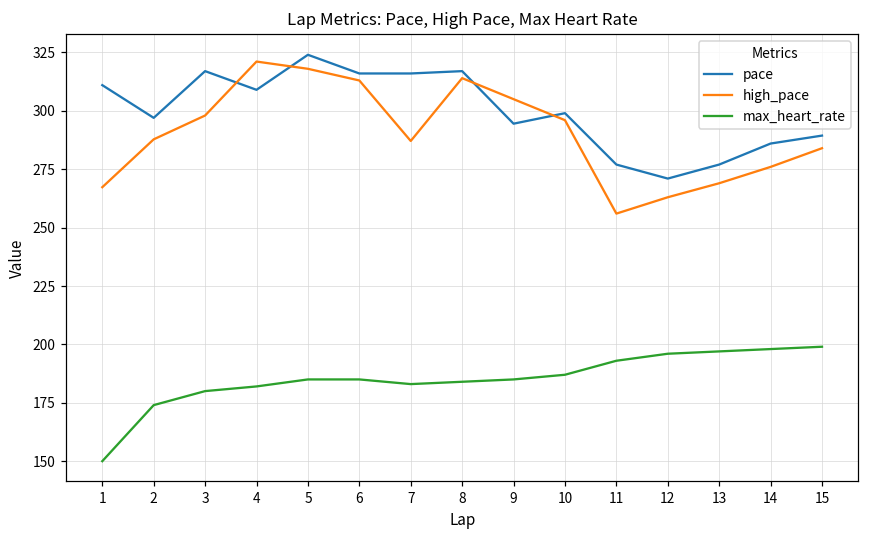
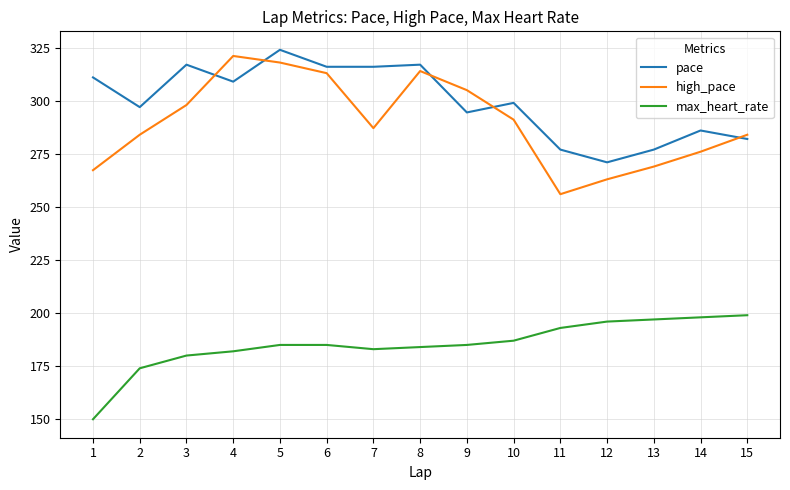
  {
    "pace": {
      "1": 311,
      "2": 297,
      "3": 317,
      "4": 309,
      "5": 324,
      "6": 316,
      "7": 316,
      "8": 317,
      "9": 295,
      "10": 299,
      "11": 277,
      "12": 271,
      "13": 277,
      "14": 286,
-     "15": 289
+     "15": 282
    },
    "high_pace": {
      "1": 267,
-     "2": 288,
+     "2": 284,
      "3": 298,
      "4": 321,
      "5": 318,
      "6": 313,
      "7": 287,
      "8": 314,
      "9": 305,
-     "10": 296,
+     "10": 291,
      "11": 256,
      "12": 263,
      "13": 269,
      "14": 276,
      "15": 284
    },
    "max_heart_rate": {
      "1": 150,
      "2": 174,
      "3": 180,
      "4": 182,
      "5": 185,
      "6": 185,
      "7": 183,
      "8": 184,
      "9": 185,
      "10": 187,
      "11": 193,
      "12": 196,
      "13": 197,
      "14": 198,
      "15": 199
    }
  }
